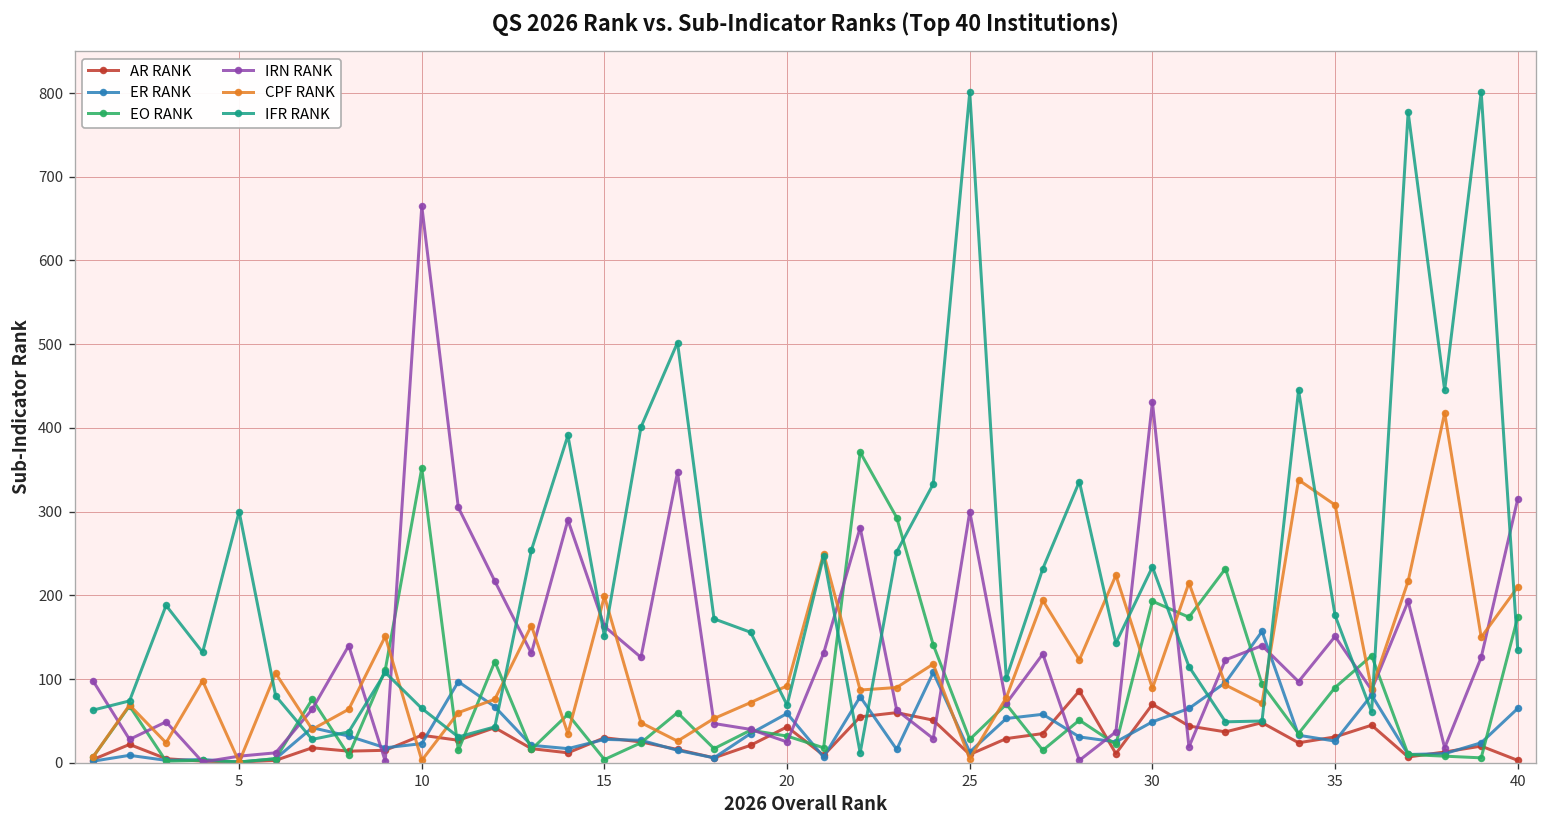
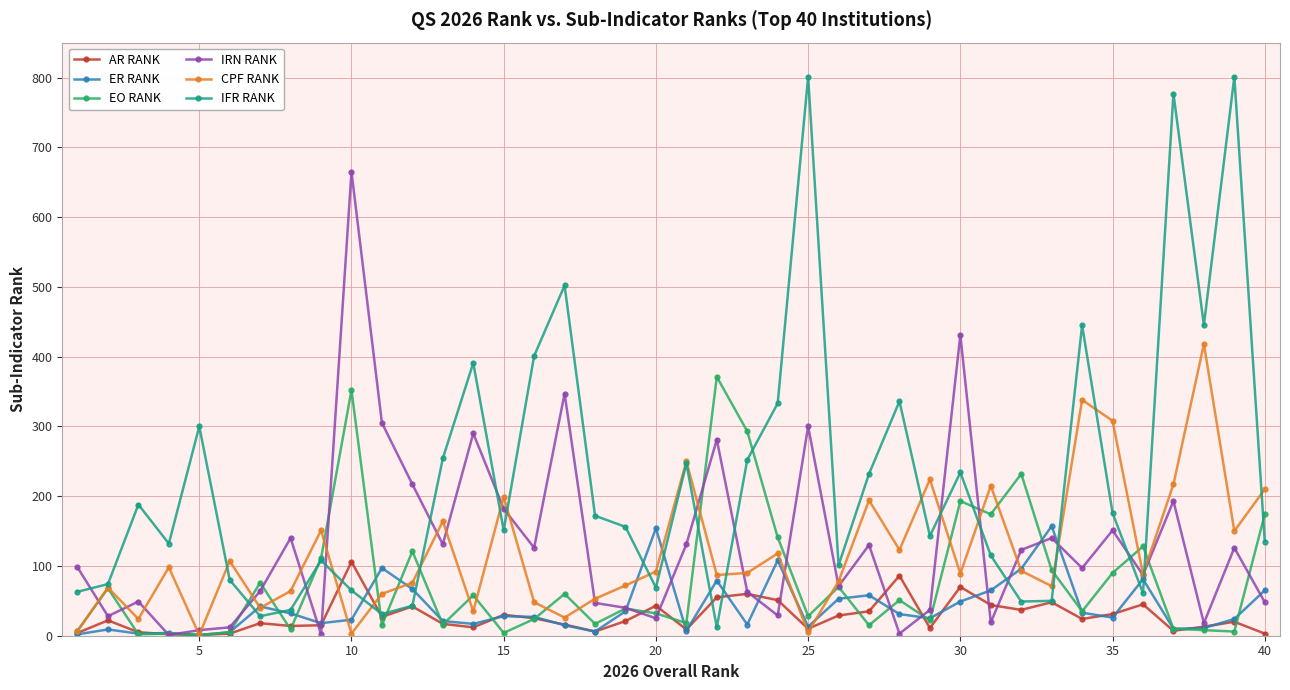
  {
    "AR RANK": {
-     "10": 30,
+     "10": 110,
      "20": 40,
      "30": 70,
      "35": 30,
      "40": 0
    },
    "ER RANK": {
      "10": 20,
-     "20": 60,
+     "20": 150,
      "30": 50,
      "35": 30,
      "40": 70
    },
    "IRN RANK": {
      "5": 10,
      "10": 670,
-     "15": 160,
+     "15": 180,
      "20": 30,
      "25": 300,
      "30": 430,
      "35": 150,
-     "40": 320
+     "40": 50
    },
    "CPF RANK": {
      "10": 0,
      "15": 200,
      "20": 90,
      "25": 10,
      "30": 90,
      "35": 310,
      "40": 210
    }
  }
